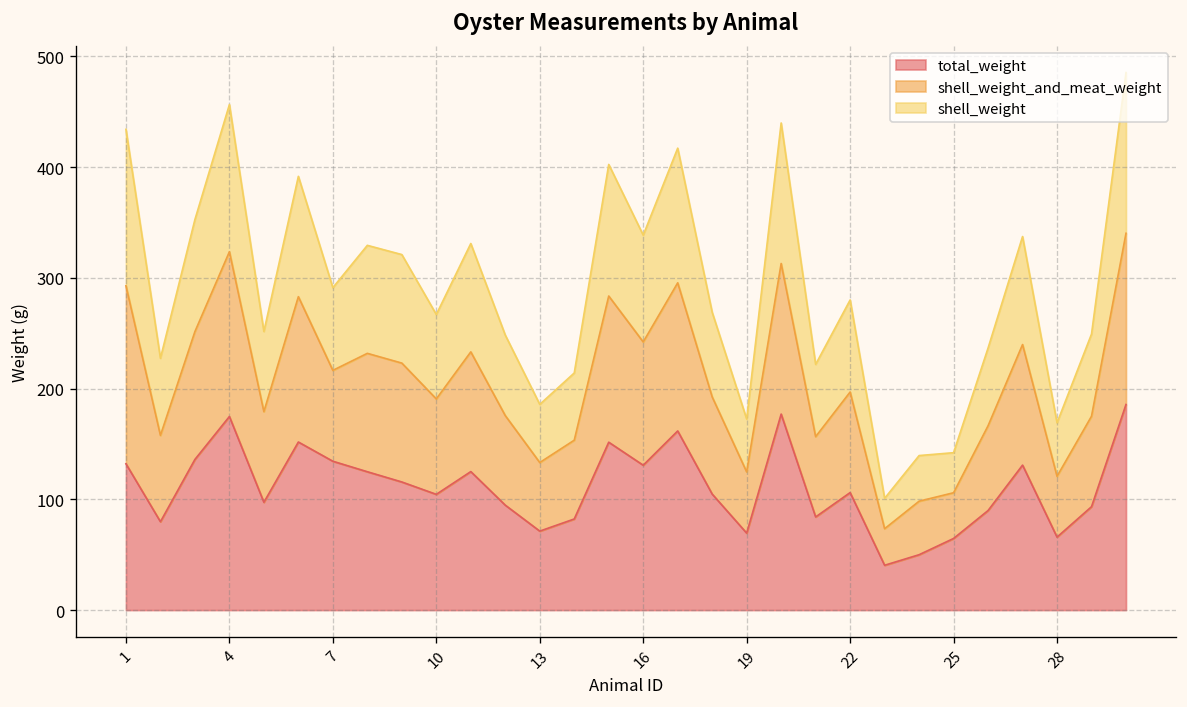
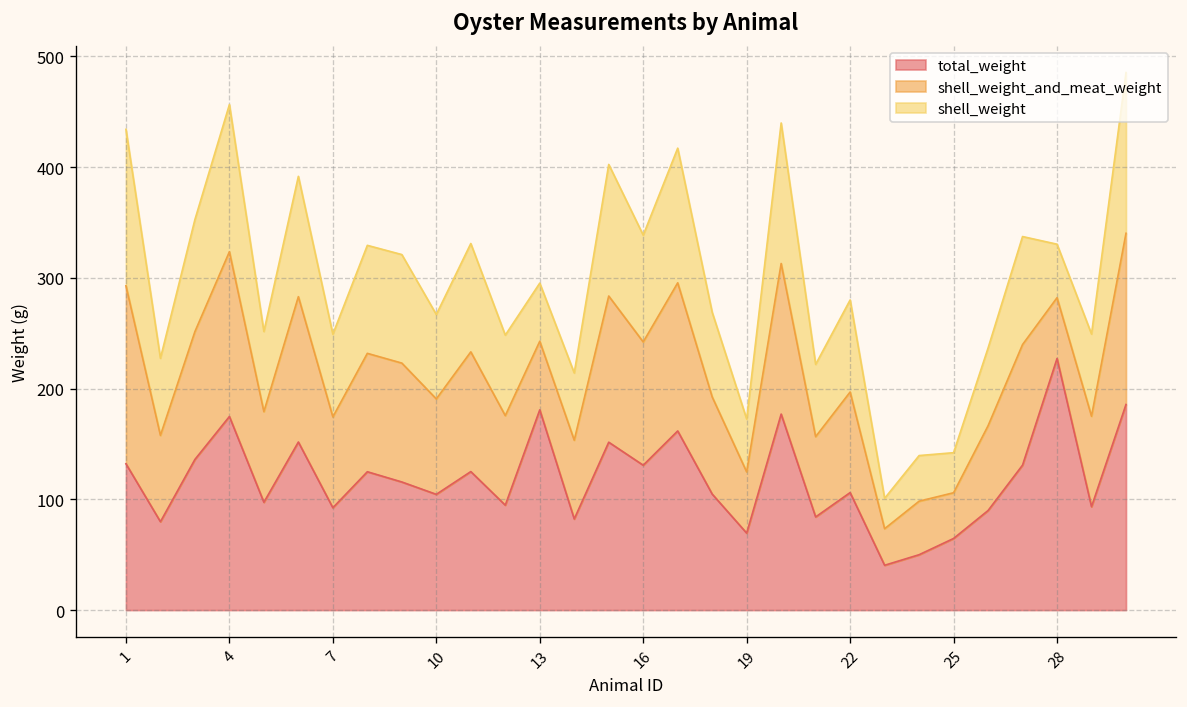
  {
    "total_weight": {
      "1": 130,
      "4": 170,
-     "7": 130,
+     "7": 90,
      "10": 100,
-     "13": 70,
+     "13": 180,
      "16": 130,
      "19": 70,
      "22": 110,
      "25": 60,
-     "28": 70
+     "28": 230
    }
  }
